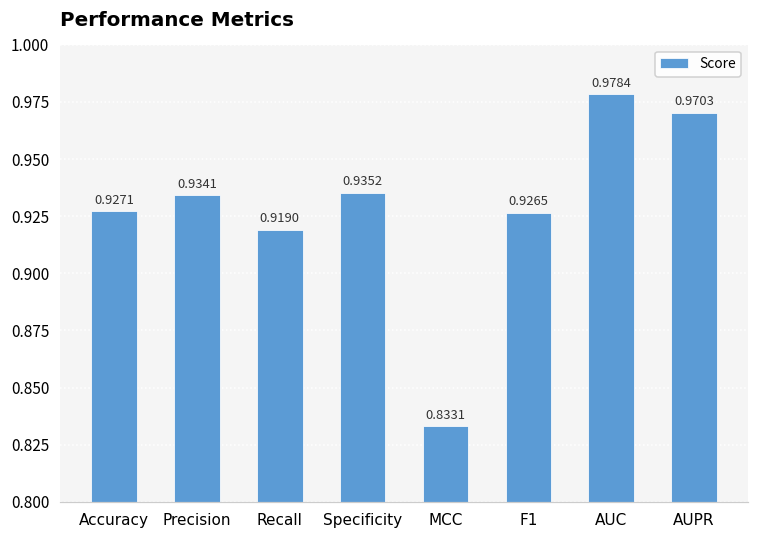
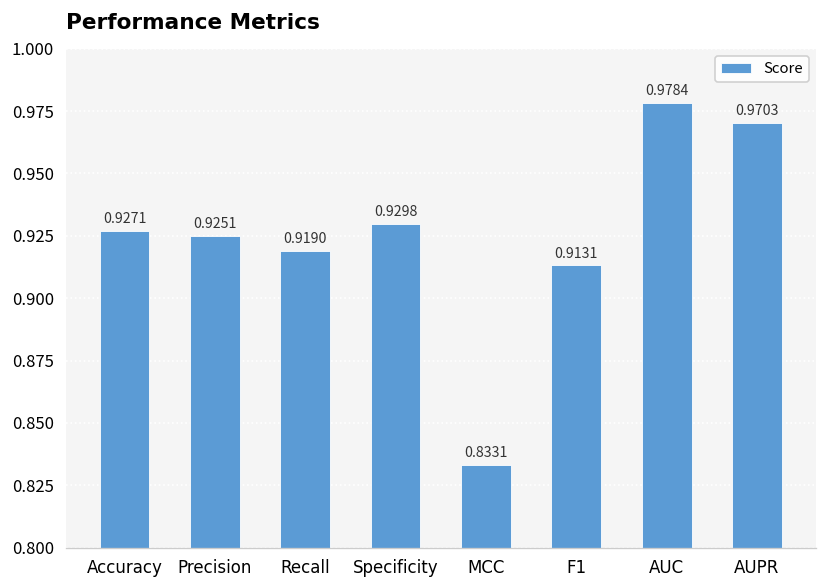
  {
    "Accuracy": 0.9271,
-   "Precision": 0.9341,
+   "Precision": 0.9251,
    "Recall": 0.9190,
-   "Specificity": 0.9352,
+   "Specificity": 0.9298,
    "MCC": 0.8331,
-   "F1": 0.9265,
+   "F1": 0.9131,
    "AUC": 0.9784,
    "AUPR": 0.9703
  }
